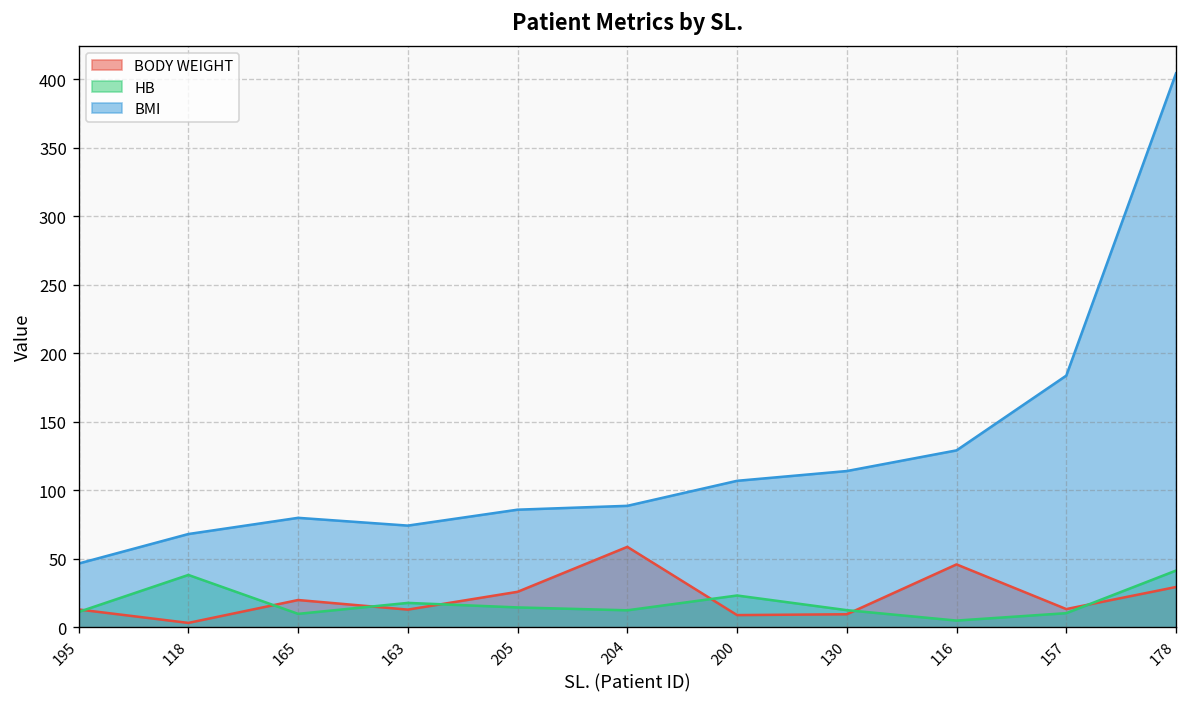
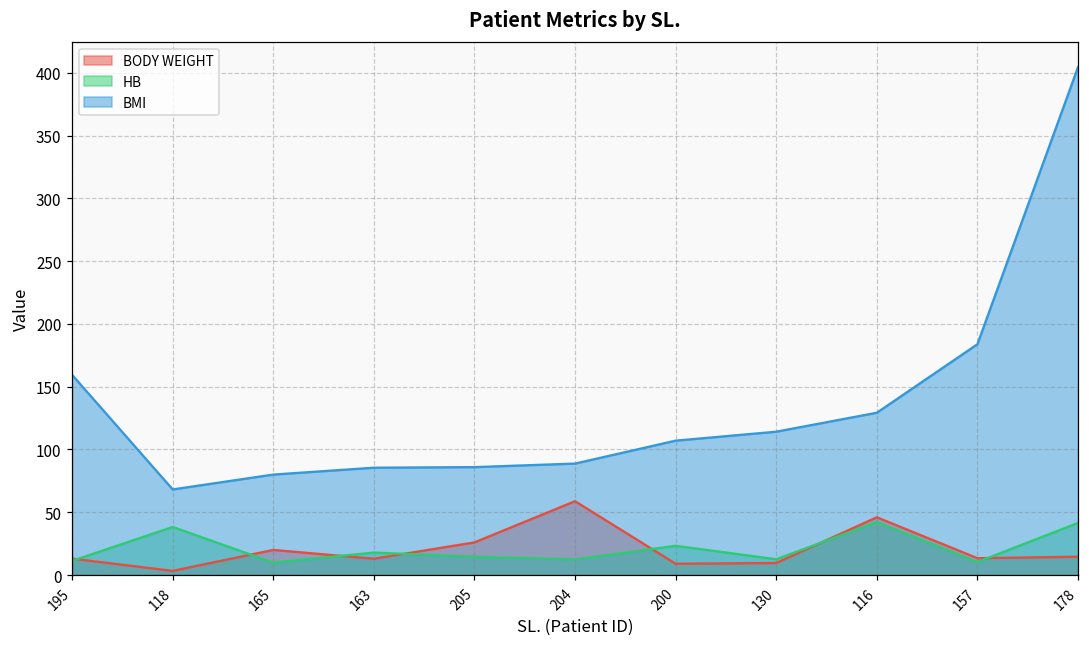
  {
    "BODY WEIGHT": {
      "118": 3,
      "165": 20,
      "163": 13,
      "205": 26,
      "204": 59,
      "200": 9,
      "130": 10,
      "116": 46,
      "157": 13,
-     "178": 30
+     "178": 15
    },
    "HB": {
      "118": 38,
      "165": 10,
      "163": 18,
      "205": 15,
      "204": 13,
      "200": 23,
      "130": 13,
-     "116": 5,
+     "116": 42,
      "157": 10,
      "178": 42
    },
    "BMI": {
-     "195": 47,
+     "195": 159,
      "118": 68,
      "165": 80,
-     "163": 74,
+     "163": 85,
      "205": 86,
      "204": 89,
      "200": 107,
      "130": 114,
      "116": 129,
      "157": 184,
      "178": 404
    }
  }
